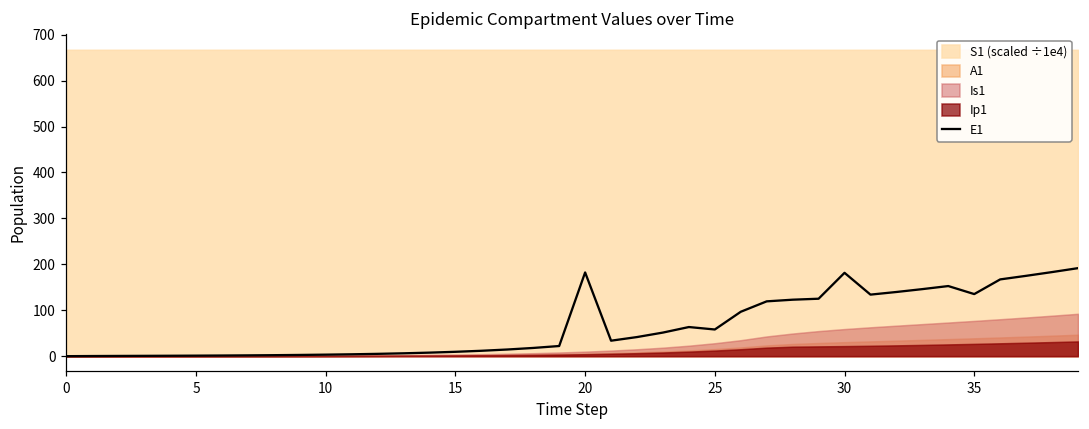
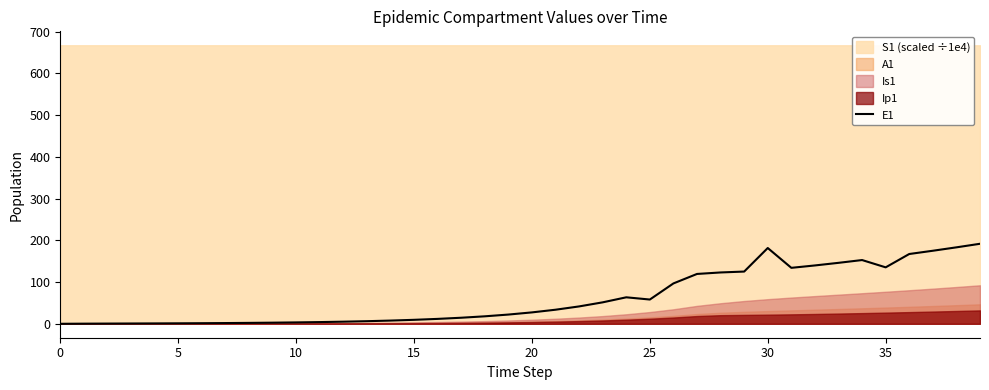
  {
    "E1": {
      "15": 10,
-     "20": 180,
+     "20": 30,
      "25": 60,
      "30": 180,
      "35": 140
    },
    "Ip1": {
      "30": 20,
      "35": 30
    }
  }
